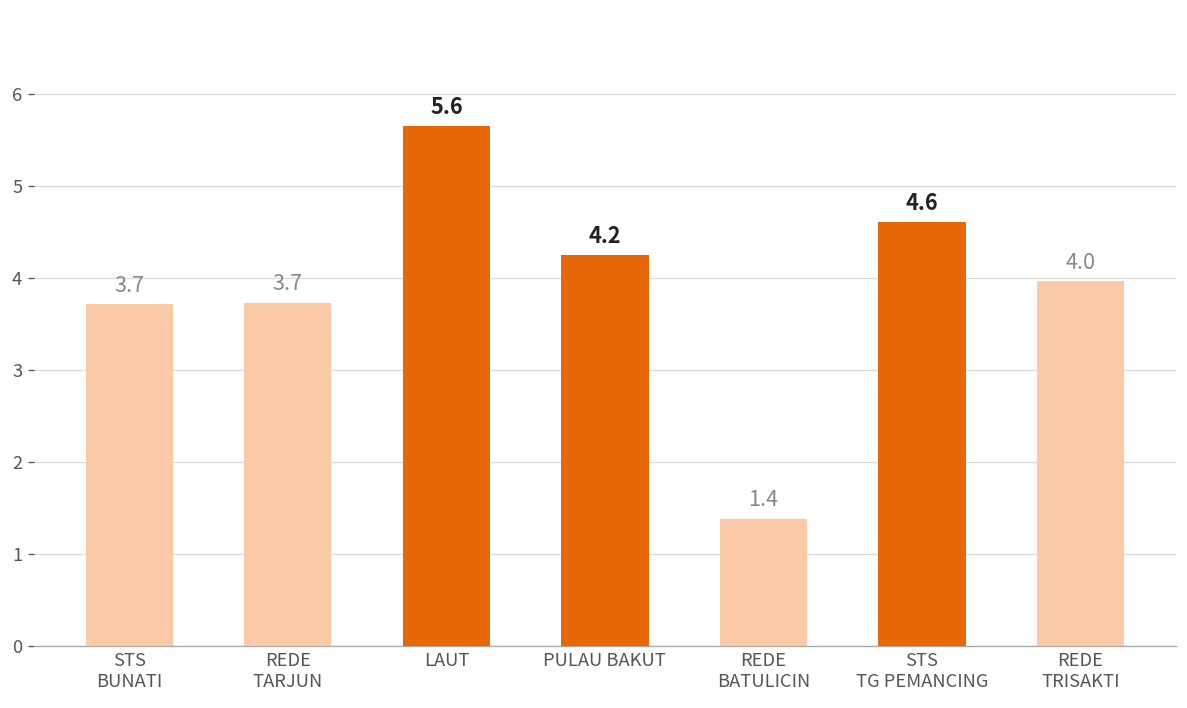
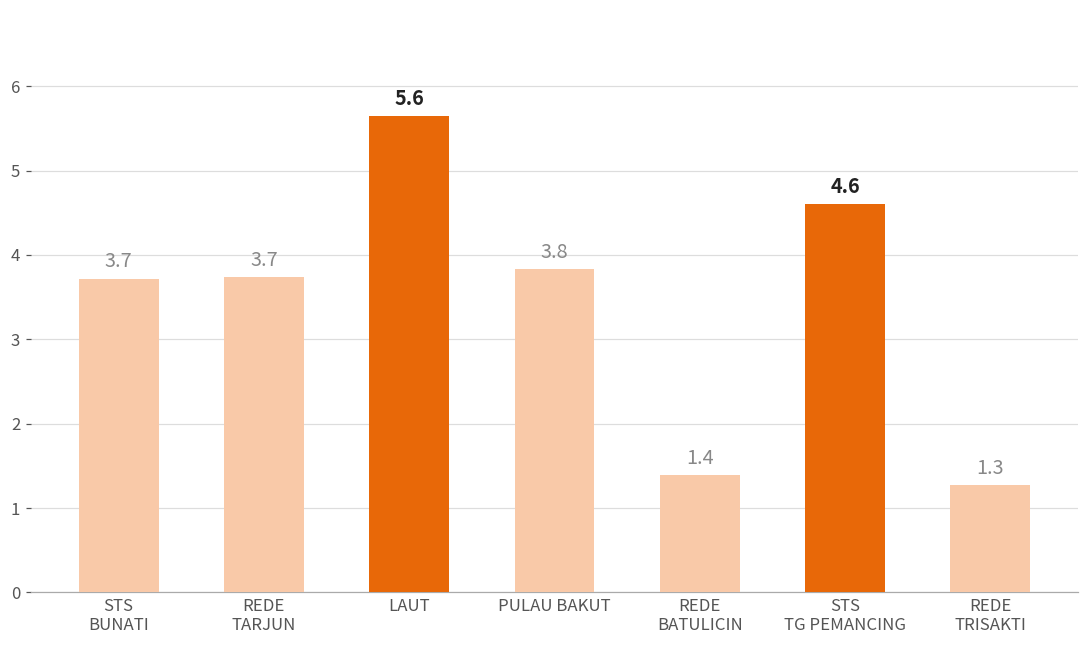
  {
-   "PULAU BAKUT": 4.2,
-   "REDE TRISAKTI": 4.0
+   "PULAU BAKUT": 3.8,
+   "REDE TRISAKTI": 1.3
  }
